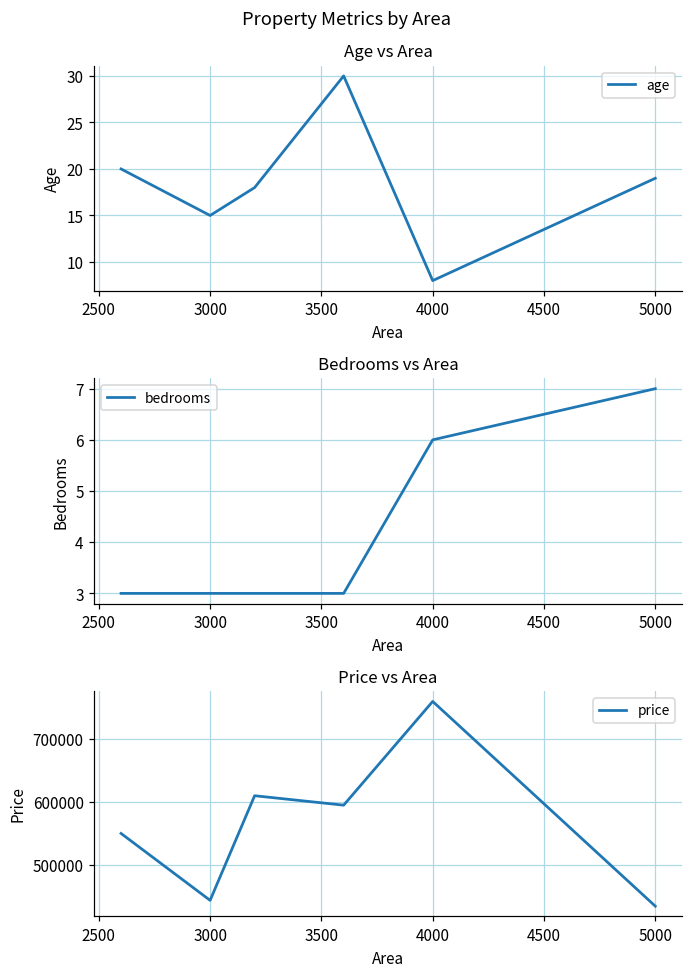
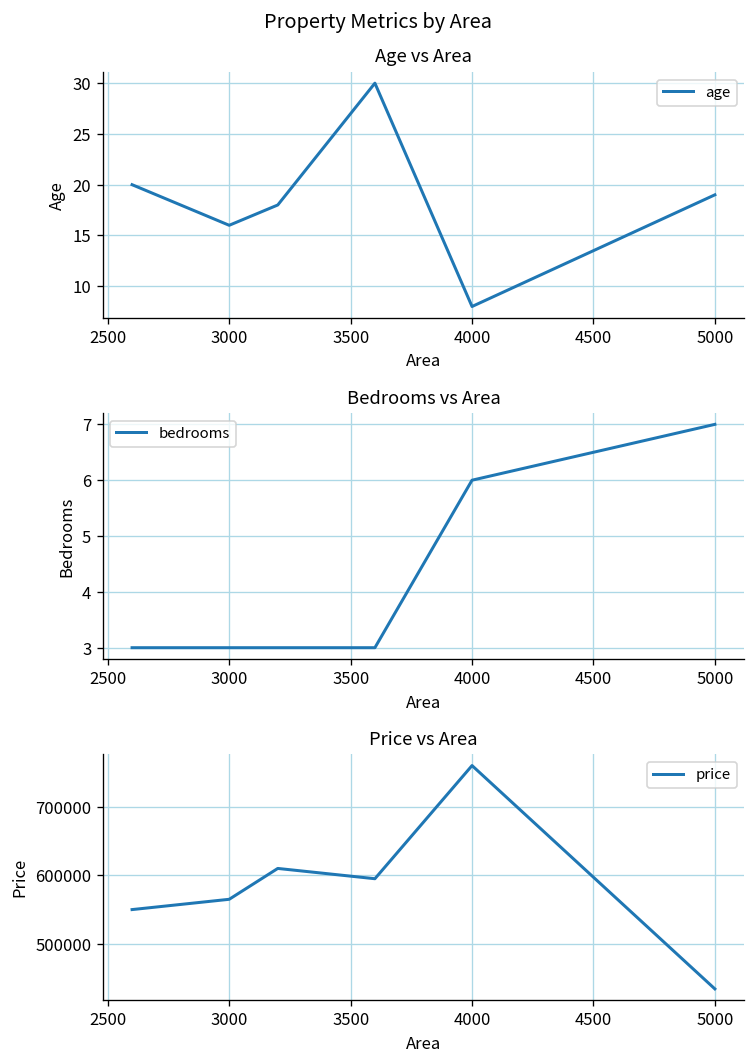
  {
    "Age vs Area": {
-     "3000": 15,
+     "3000": 16,
      "4000": 8,
      "5000": 19
    },
    "Bedrooms vs Area": {
      "3000": 3.0,
      "4000": 6.0,
      "5000": 7.0
    },
    "Price vs Area": {
-     "3000": 440000,
+     "3000": 570000,
      "4000": 760000,
      "5000": 430000
    }
  }
